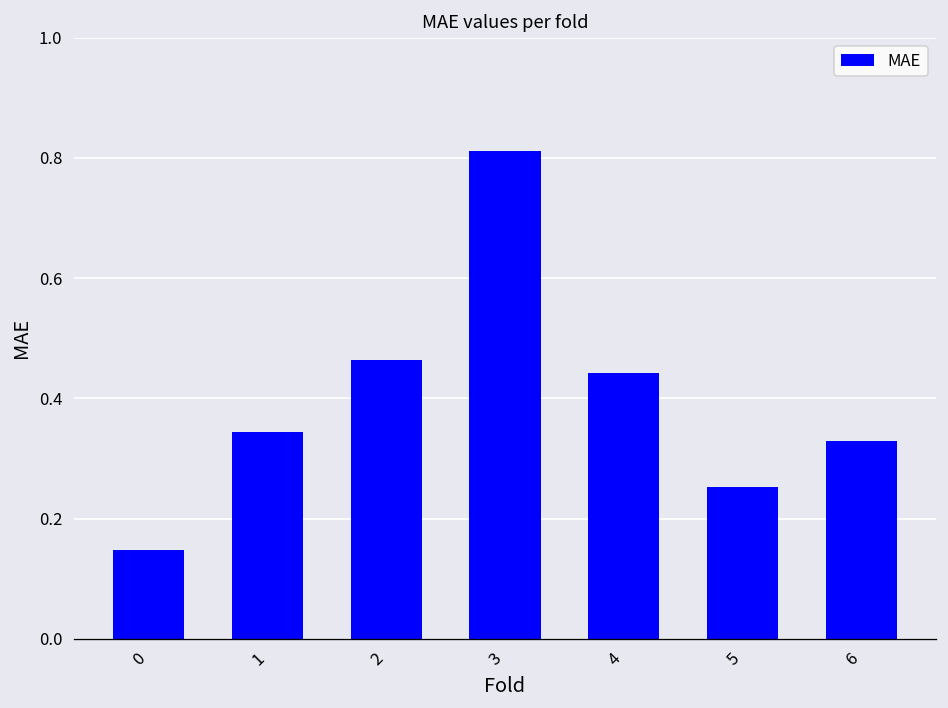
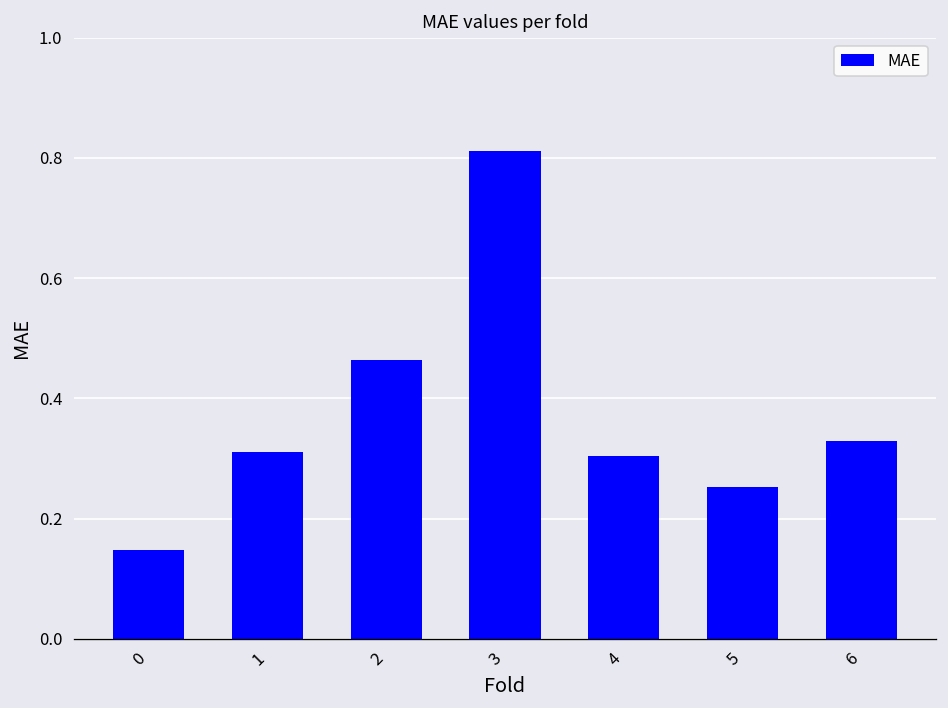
  {
    "0": 0.15,
-   "1": 0.34,
+   "1": 0.31,
    "2": 0.46,
    "3": 0.81,
-   "4": 0.44,
+   "4": 0.30,
    "5": 0.25,
    "6": 0.33
  }
